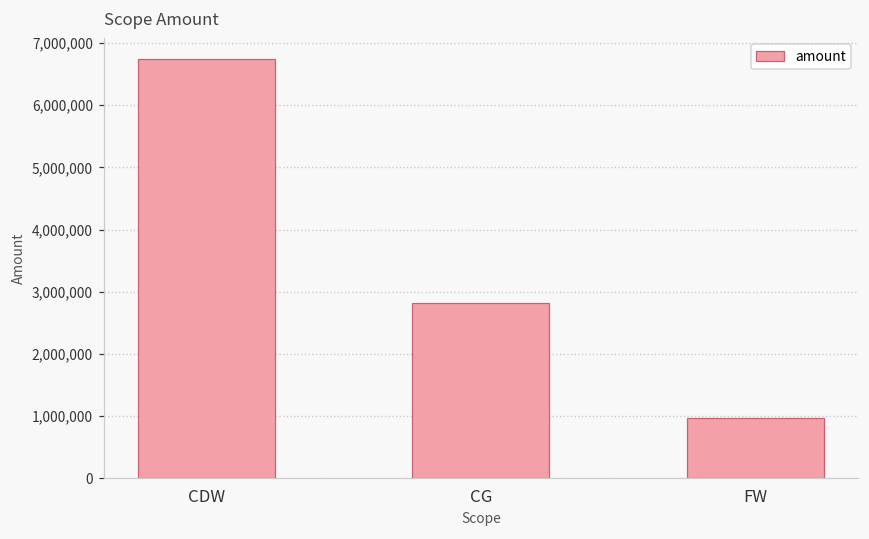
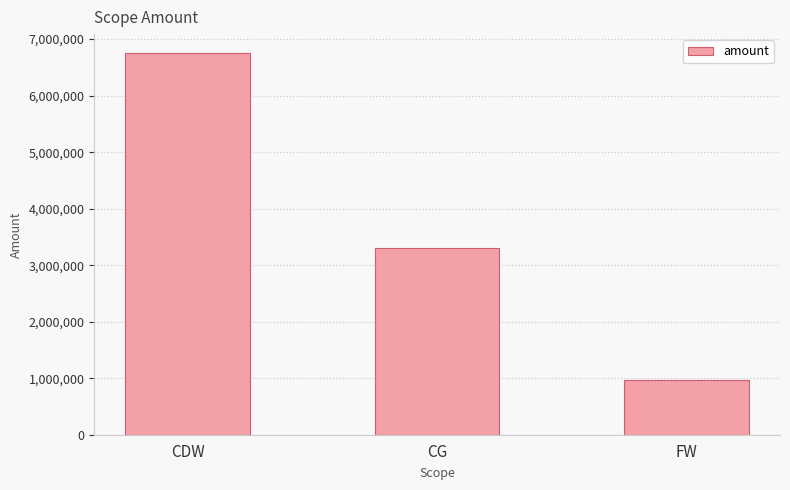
  {
    "CDW": "6,800,000",
-   "CG": "2,800,000",
+   "CG": "3,300,000",
    "FW": "1,000,000"
  }
